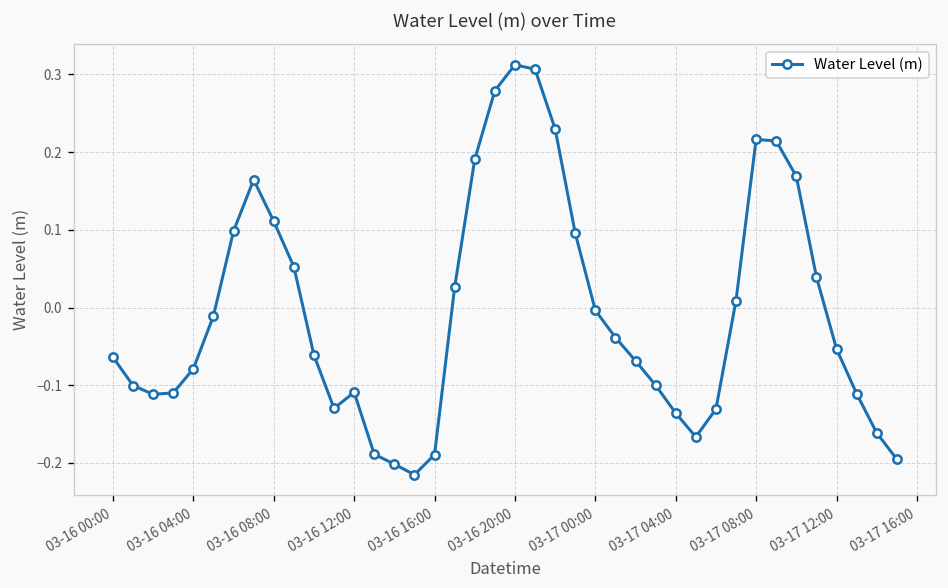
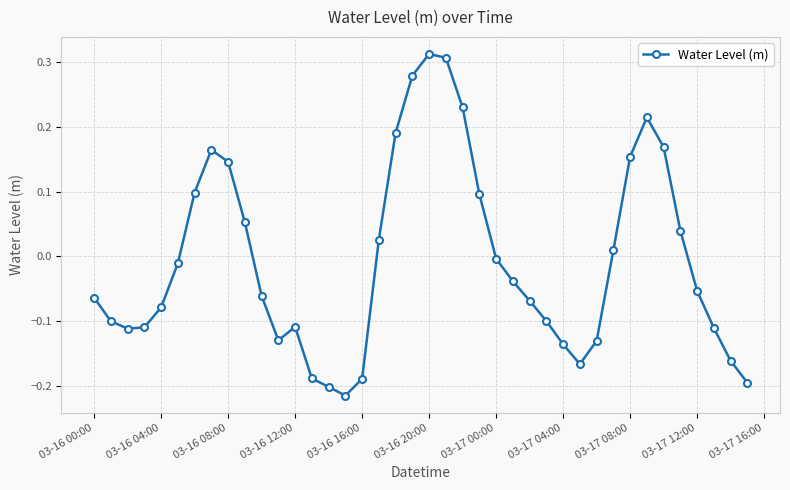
  {
    "03-16 00:00": -0.06,
    "03-16 04:00": -0.08,
-   "03-16 08:00": 0.11,
+   "03-16 08:00": 0.15,
    "03-16 12:00": -0.11,
    "03-16 16:00": -0.19,
    "03-16 20:00": 0.31,
    "03-17 00:00": 0.00,
    "03-17 04:00": -0.14,
-   "03-17 08:00": 0.22,
+   "03-17 08:00": 0.15,
    "03-17 12:00": -0.05
  }
